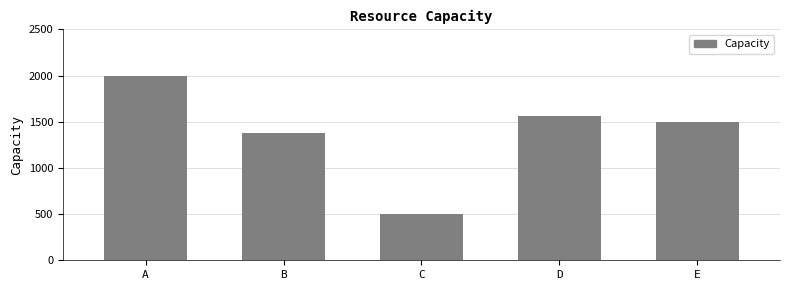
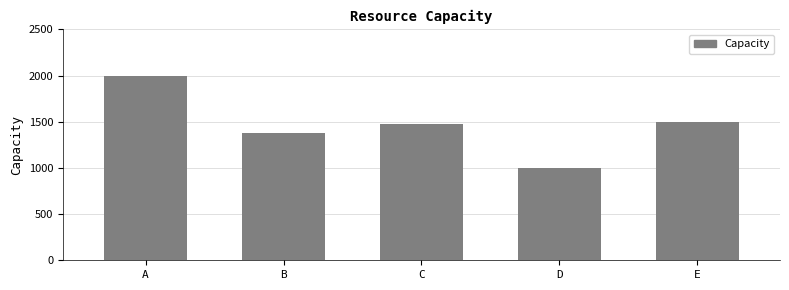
  {
    "A": 2000,
    "B": 1400,
-   "C": 500,
-   "D": 1600,
+   "C": 1500,
+   "D": 1000,
    "E": 1500
  }
